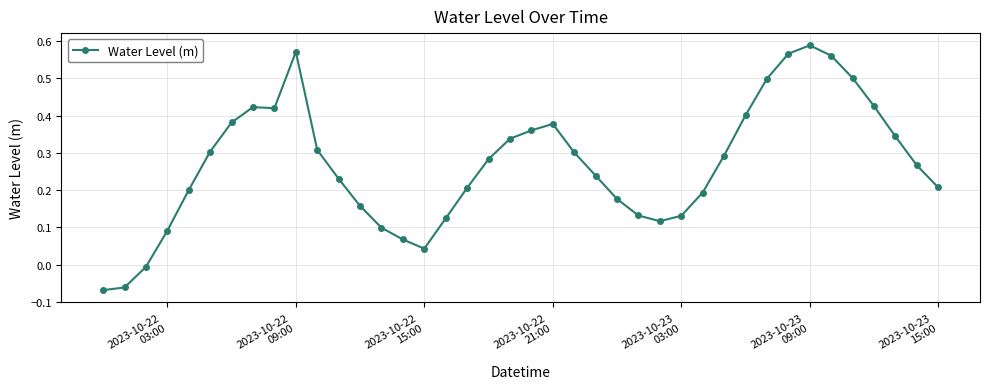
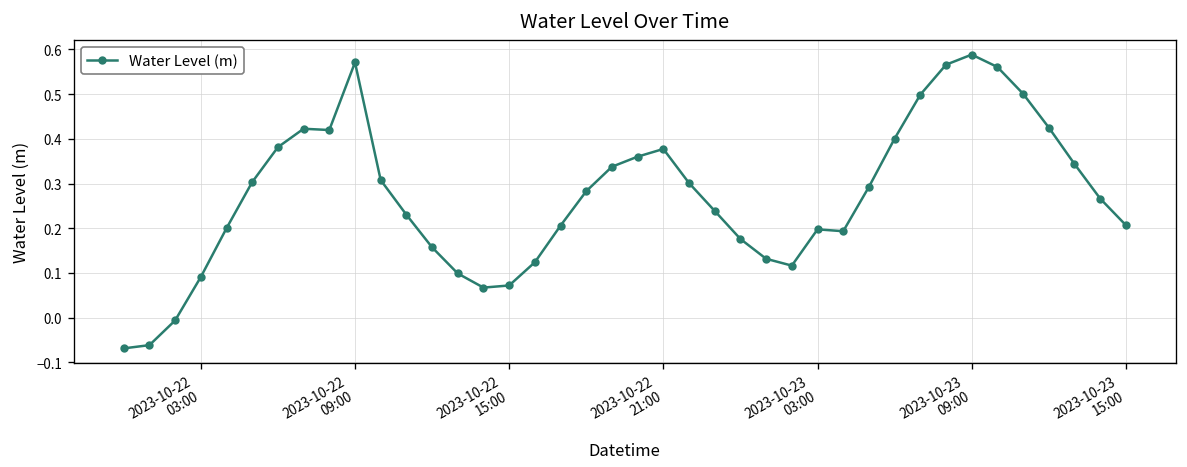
  {
    "2023-10-22 03:00": 0.09,
    "2023-10-22 09:00": 0.57,
-   "2023-10-22 15:00": 0.04,
+   "2023-10-22 15:00": 0.07,
    "2023-10-22 21:00": 0.38,
-   "2023-10-23 03:00": 0.13,
+   "2023-10-23 03:00": 0.20,
    "2023-10-23 09:00": 0.59,
    "2023-10-23 15:00": 0.21
  }
